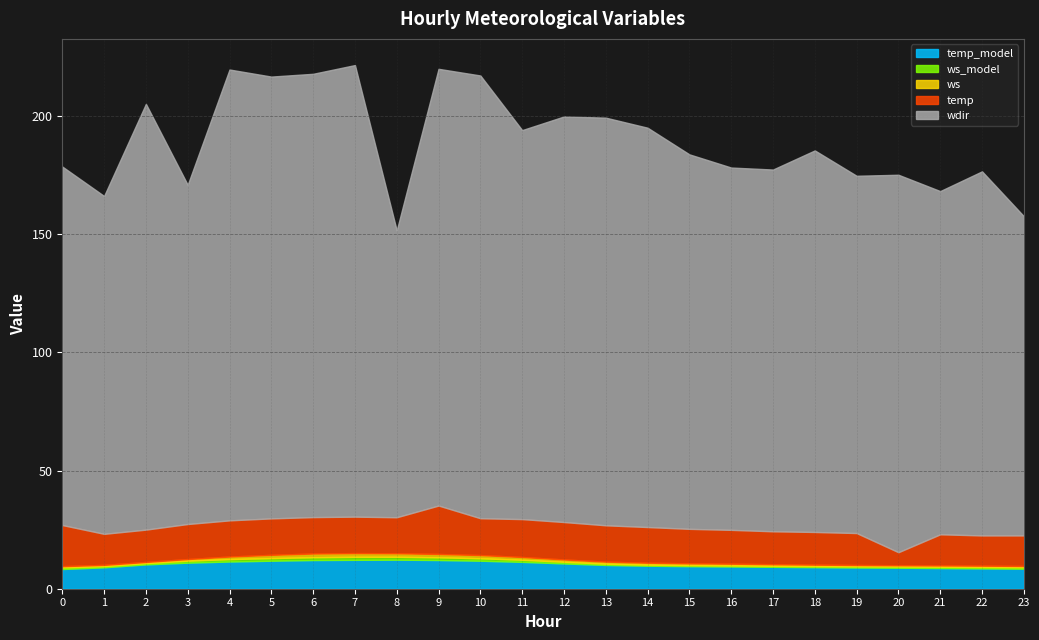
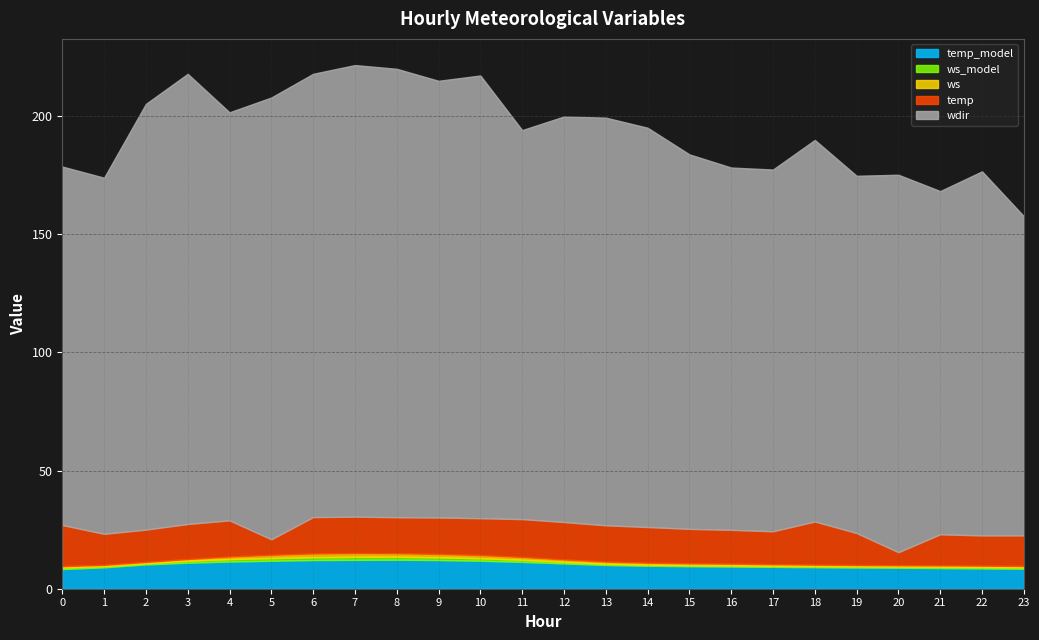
  {
    "temp_model": {
      "5": 12,
      "6": 12,
      "7": 12,
      "8": 12,
      "9": 12
    },
    "ws_model": {
      "5": 1,
      "6": 1,
      "7": 1,
      "8": 1,
      "9": 1
    },
    "ws": {
      "4": 1,
      "5": 1,
      "6": 2,
      "7": 2,
      "8": 2,
      "9": 1,
      "10": 1,
      "11": 1
    },
    "temp": {
      "0": 17,
      "1": 13,
      "2": 14,
      "3": 15,
      "4": 15,
-     "5": 15,
+     "5": 7,
      "6": 15,
      "7": 15,
      "8": 15,
-     "9": 20,
+     "9": 15,
      "10": 16,
      "11": 16,
      "12": 16,
      "13": 15,
      "14": 15,
      "15": 15,
      "16": 14,
      "17": 14,
-     "18": 14,
+     "18": 18,
      "19": 14,
      "20": 6,
      "21": 13,
      "22": 13,
      "23": 13
    },
    "wdir": {
      "0": 152,
-     "1": 143,
+     "1": 151,
      "2": 180,
-     "3": 143,
-     "4": 191,
+     "3": 190,
+     "4": 173,
      "5": 187,
      "6": 188,
      "7": 191,
-     "8": 121,
+     "8": 190,
      "9": 185,
      "10": 187,
      "11": 165,
      "12": 172,
      "13": 172,
      "14": 169,
      "15": 158,
      "16": 153,
      "17": 153,
      "18": 161,
      "19": 151,
      "20": 160,
      "21": 145,
      "22": 154,
      "23": 135
    }
  }
